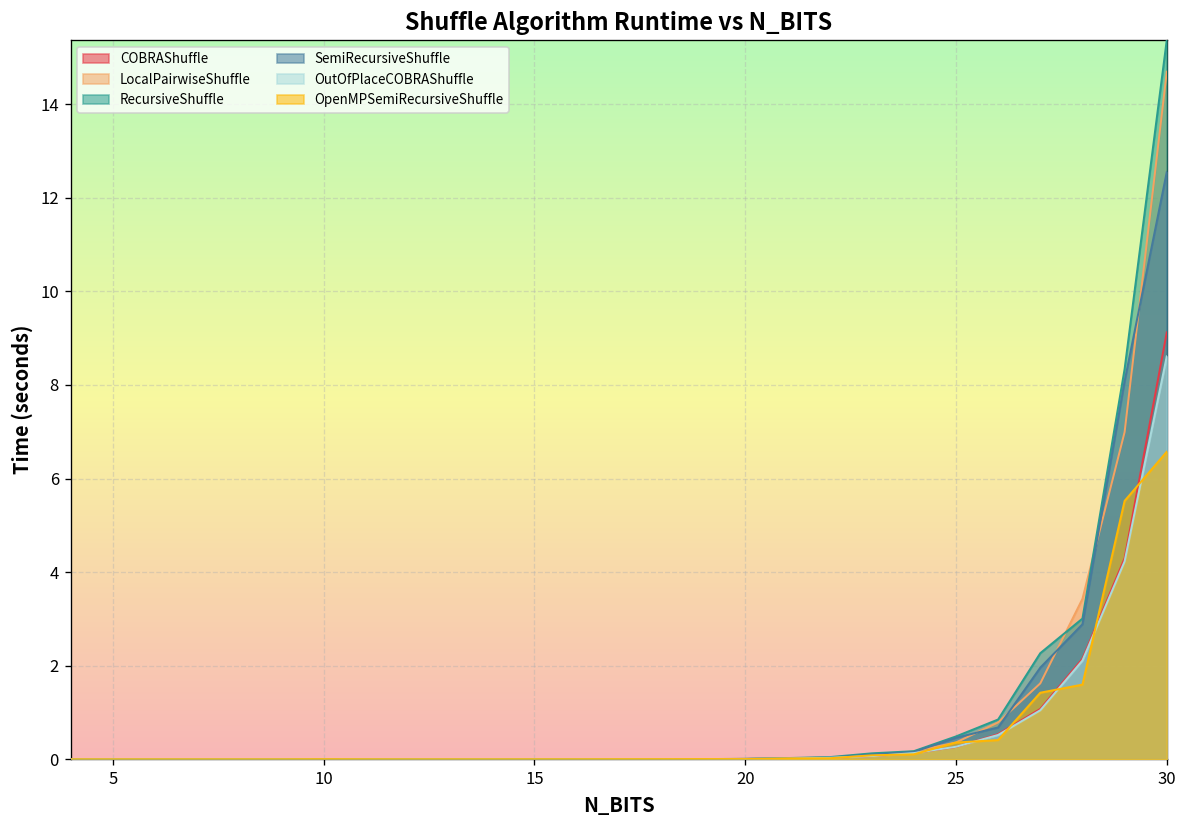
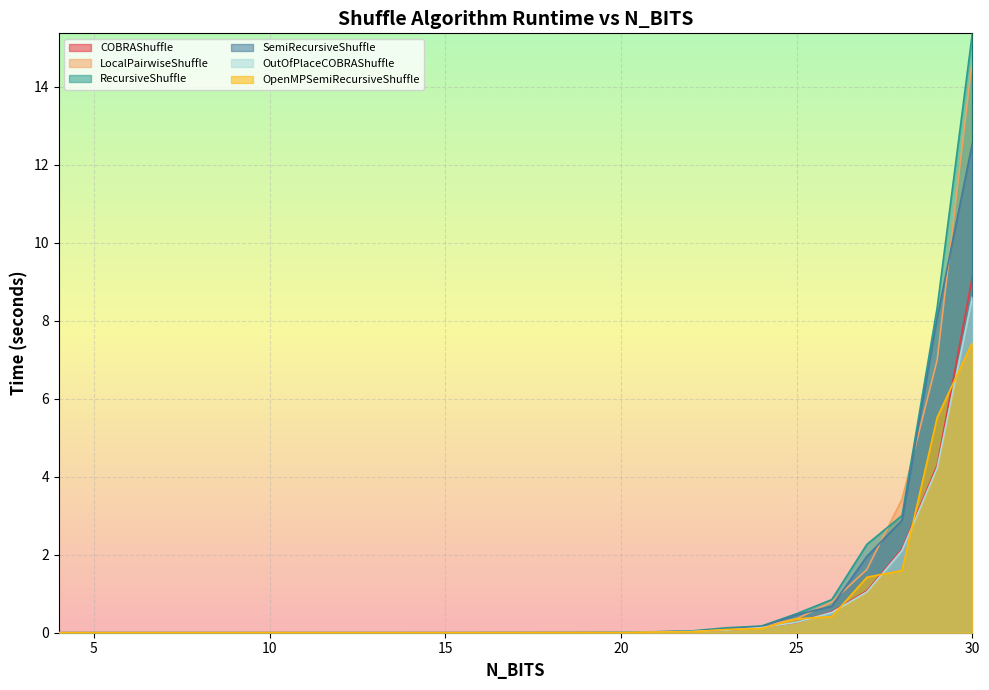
  {
    "COBRAShuffle": {
      "30": 9.1
    },
    "LocalPairwiseShuffle": {
      "30": 14.7
    },
    "OutOfPlaceCOBRAShuffle": {
      "30": 8.6
    },
    "OpenMPSemiRecursiveShuffle": {
-     "30": 6.6
+     "30": 7.4
    }
  }
